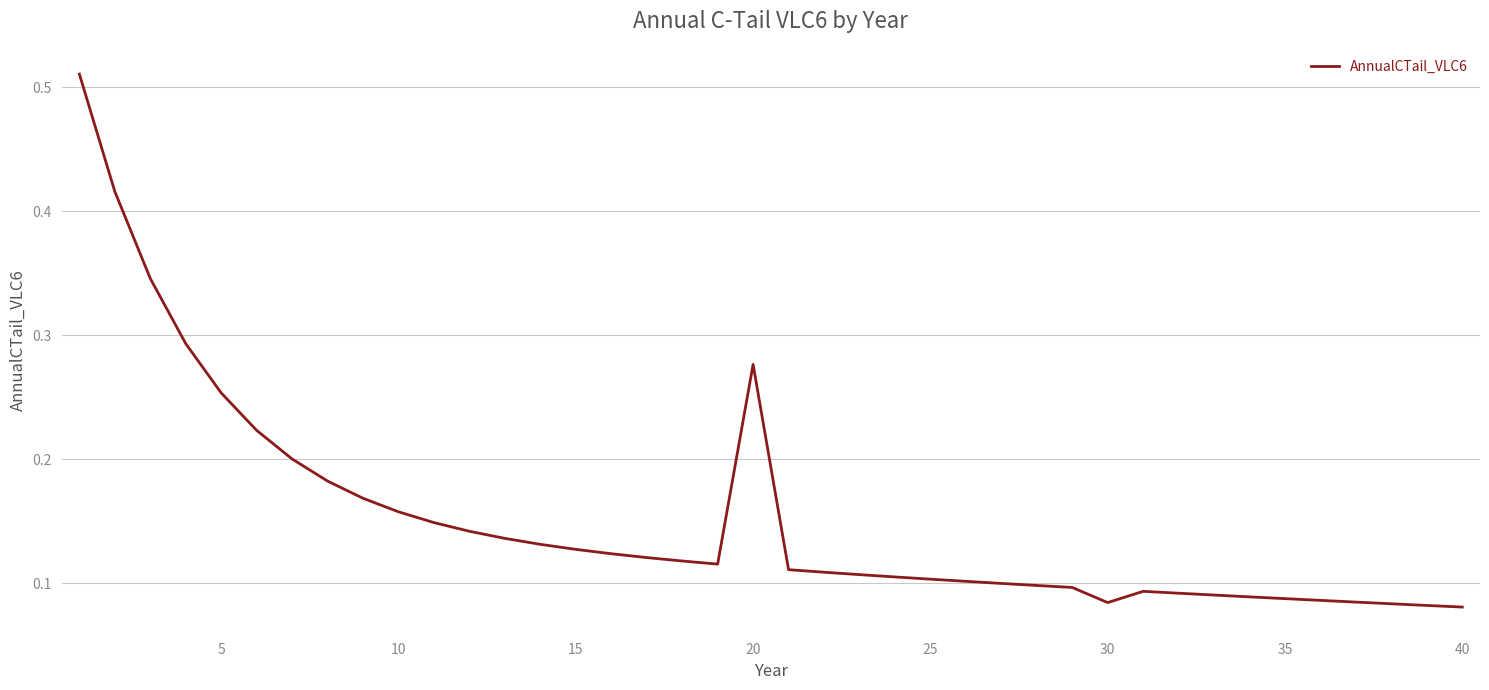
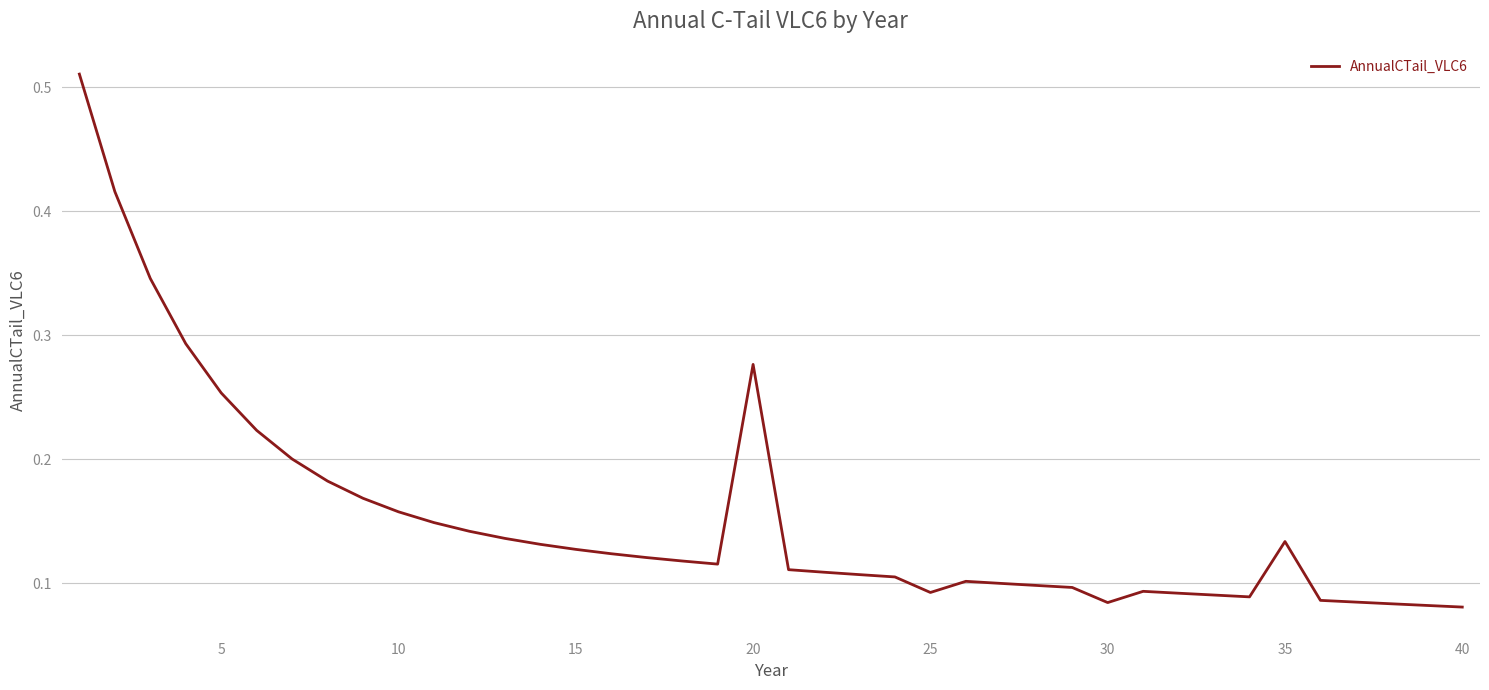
  {
    "5": 0.253,
    "10": 0.157,
    "15": 0.127,
    "20": 0.276,
-   "25": 0.103,
+   "25": 0.092,
    "30": 0.084,
-   "35": 0.087,
+   "35": 0.133,
    "40": 0.081
  }
